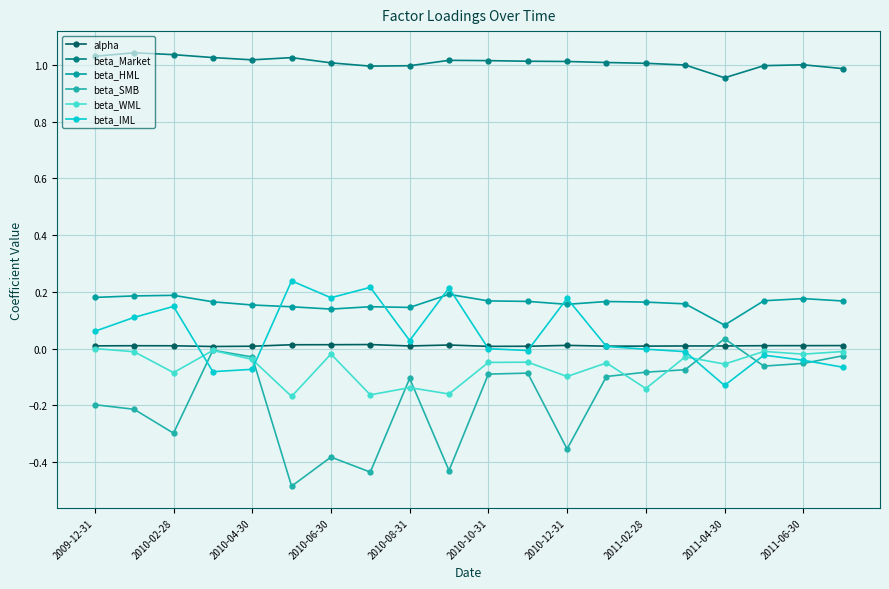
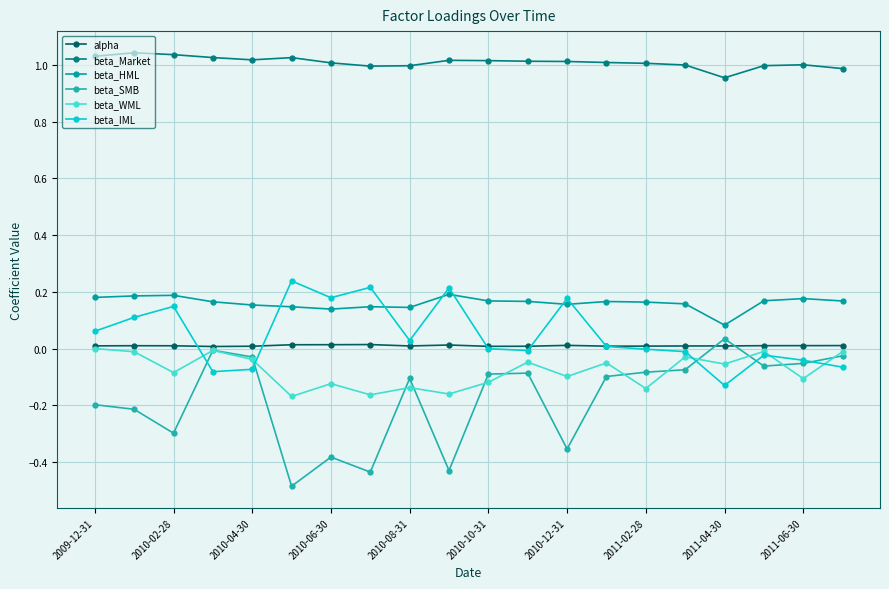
  {
    "beta_WML": {
      "2009-12-31": 0.00,
      "2010-02-28": -0.08,
-     "2010-06-30": -0.02,
+     "2010-06-30": -0.12,
      "2010-08-31": -0.14,
-     "2010-10-31": -0.05,
+     "2010-10-31": -0.12,
      "2010-12-31": -0.10,
      "2011-02-28": -0.14,
      "2011-04-30": -0.05,
-     "2011-06-30": -0.02
+     "2011-06-30": -0.11
    }
  }
